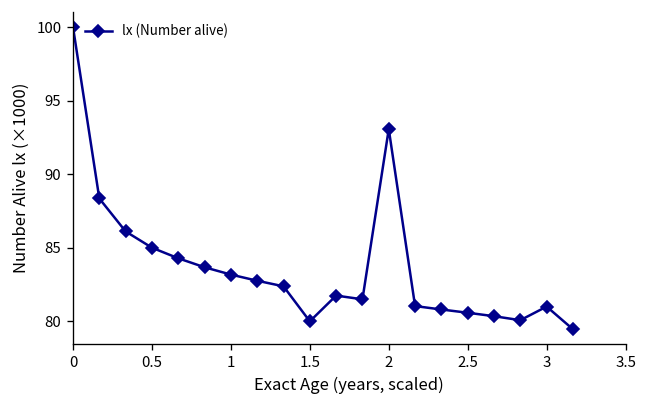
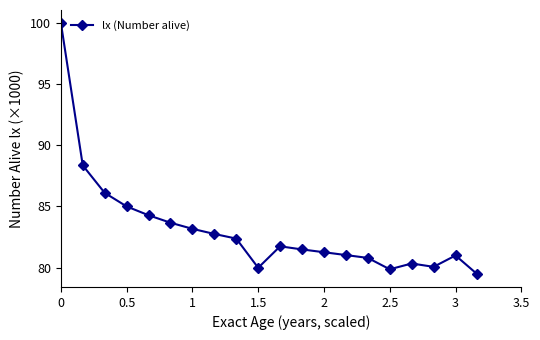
  {
    "0": 100.0,
    "0.5": 85.0,
    "1": 83.2,
    "1.5": 80.0,
-   "2": 93.1,
-   "2.5": 80.6,
+   "2": 81.3,
+   "2.5": 79.9,
    "3": 81.0
  }
